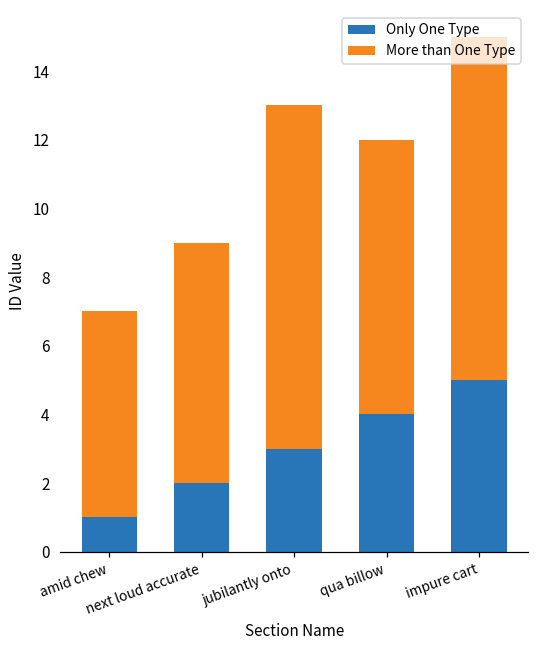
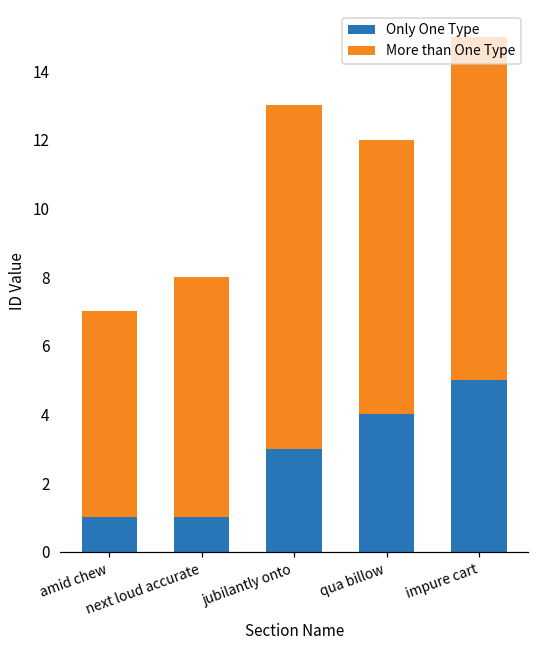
  {
    "Only One Type": {
      "amid chew": 1,
-     "next loud accurate": 2,
+     "next loud accurate": 1,
      "jubilantly onto": 3,
      "qua billow": 4,
      "impure cart": 5
    },
    "More than One Type": {
      "amid chew": 6,
      "next loud accurate": 7,
      "jubilantly onto": 10,
      "qua billow": 8
    }
  }
